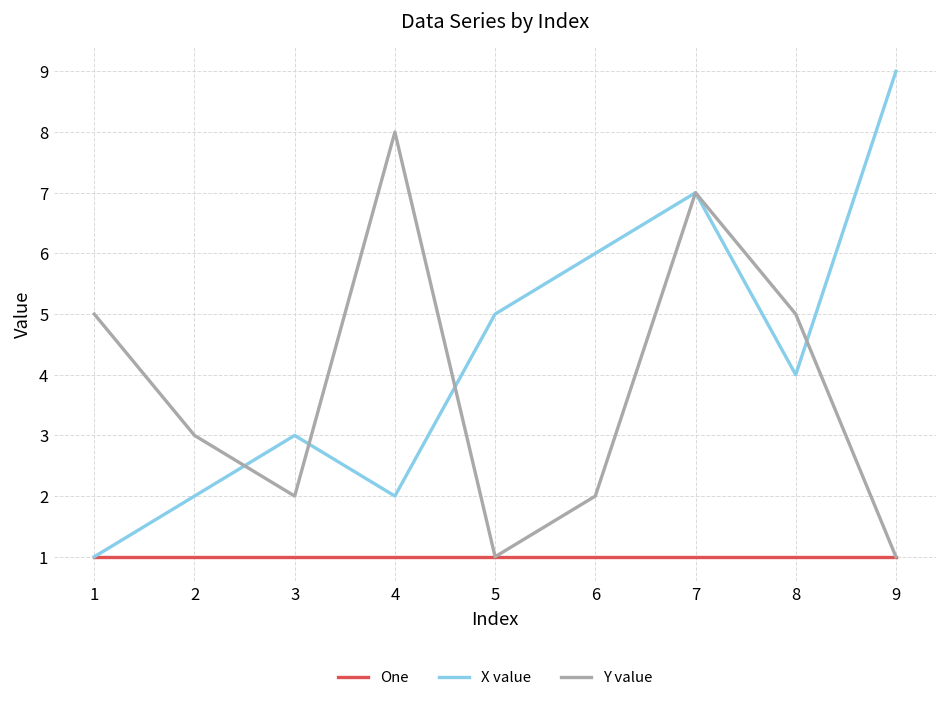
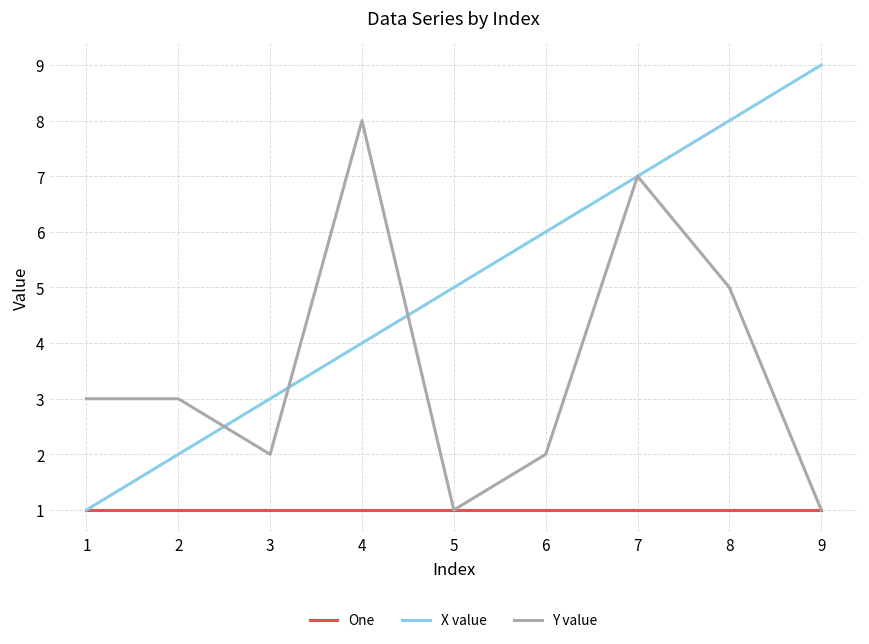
  {
    "One": {
      "2": 1,
      "3": 1,
      "4": 1,
      "6": 1,
      "7": 1,
      "8": 1
    },
    "X value": {
      "2": 2,
      "3": 3,
-     "4": 2,
+     "4": 4,
      "5": 5,
      "6": 6,
-     "8": 4,
+     "8": 8,
      "9": 9
    },
    "Y value": {
-     "1": 5,
+     "1": 3,
      "2": 3,
      "3": 2,
      "4": 8,
      "6": 2,
      "8": 5
    }
  }
